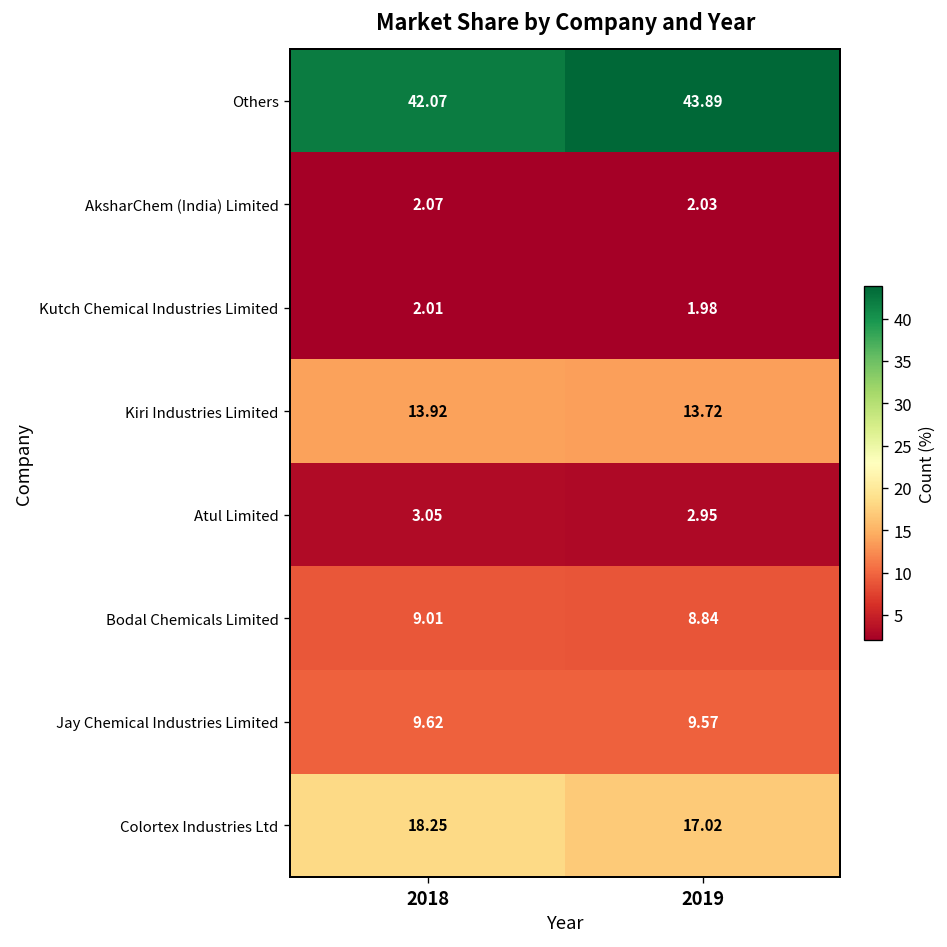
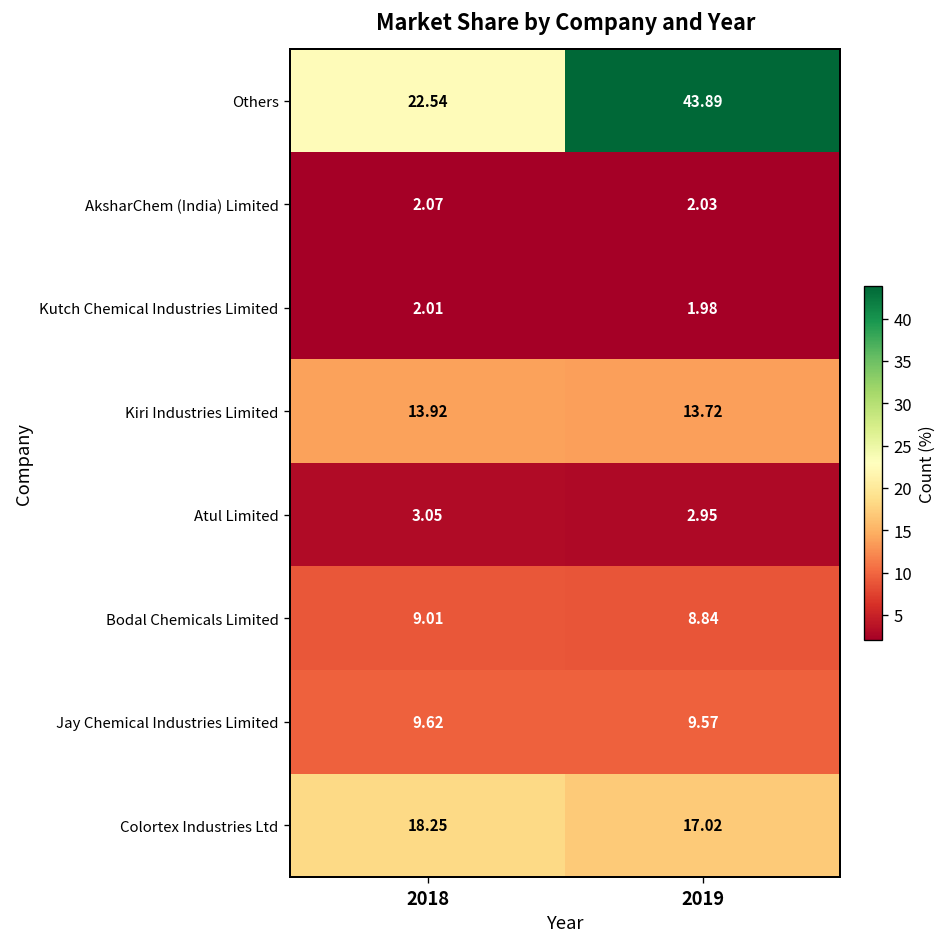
  {
    "Others": {
-     "2018": 42.07,
+     "2018": 22.54,
      "2019": 43.89
    },
    "AksharChem (India) Limited": {
      "2018": 2.07,
      "2019": 2.03
    },
    "Kutch Chemical Industries Limited": {
      "2018": 2.01,
      "2019": 1.98
    },
    "Kiri Industries Limited": {
      "2018": 13.92,
      "2019": 13.72
    },
    "Atul Limited": {
      "2018": 3.05,
      "2019": 2.95
    },
    "Bodal Chemicals Limited": {
      "2018": 9.01,
      "2019": 8.84
    },
    "Jay Chemical Industries Limited": {
      "2018": 9.62,
      "2019": 9.57
    },
    "Colortex Industries Ltd": {
      "2018": 18.25,
      "2019": 17.02
    }
  }
